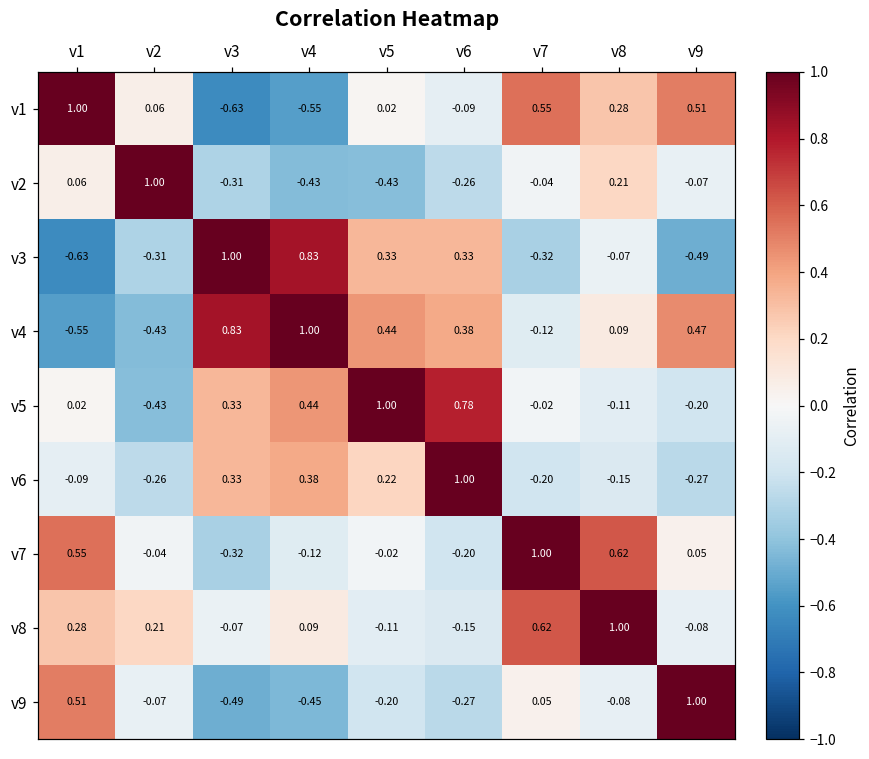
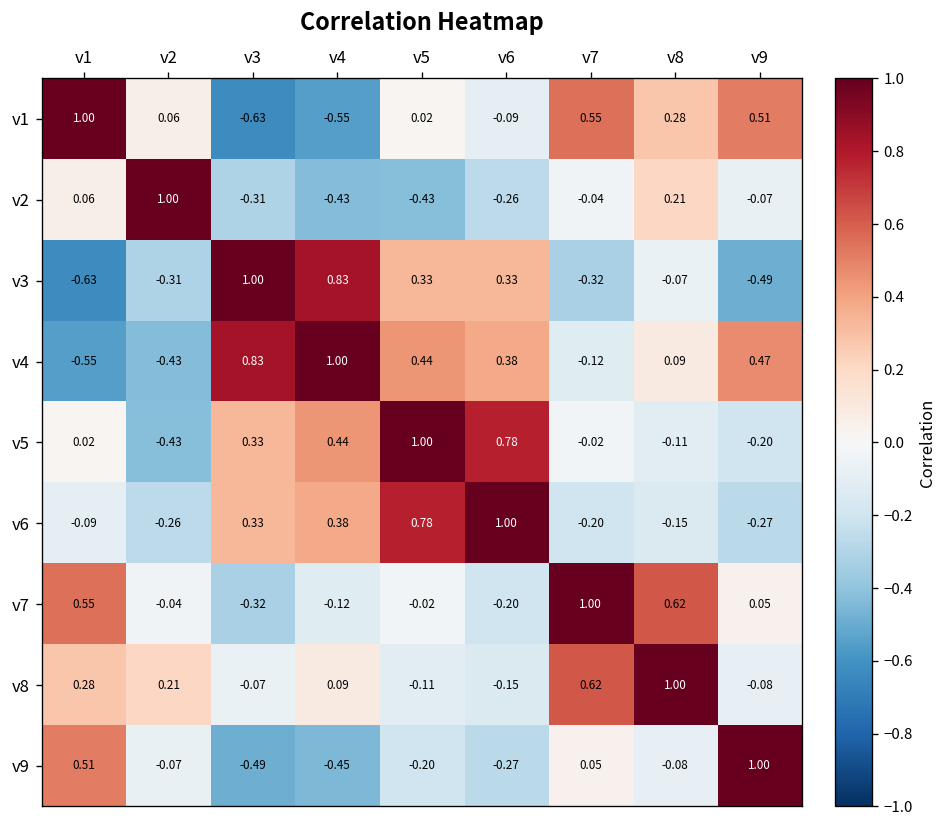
  {
    "v1": {
      "v1": 1.00,
      "v2": 0.06,
      "v3": -0.63,
      "v4": -0.55,
      "v5": 0.02,
      "v6": -0.09,
      "v7": 0.55,
      "v8": 0.28,
      "v9": 0.51
    },
    "v2": {
      "v1": 0.06,
      "v2": 1.00,
      "v3": -0.31,
      "v4": -0.43,
      "v5": -0.43,
      "v6": -0.26,
      "v7": -0.04,
      "v8": 0.21,
      "v9": -0.07
    },
    "v3": {
      "v1": -0.63,
      "v2": -0.31,
      "v3": 1.00,
      "v4": 0.83,
      "v5": 0.33,
      "v6": 0.33,
      "v7": -0.32,
      "v8": -0.07,
      "v9": -0.49
    },
    "v4": {
      "v1": -0.55,
      "v2": -0.43,
      "v3": 0.83,
      "v4": 1.00,
      "v5": 0.44,
      "v6": 0.38,
      "v7": -0.12,
      "v8": 0.09,
      "v9": 0.47
    },
    "v5": {
      "v1": 0.02,
      "v2": -0.43,
      "v3": 0.33,
      "v4": 0.44,
      "v5": 1.00,
      "v6": 0.78,
      "v7": -0.02,
      "v8": -0.11,
      "v9": -0.20
    },
    "v6": {
      "v1": -0.09,
      "v2": -0.26,
      "v3": 0.33,
      "v4": 0.38,
-     "v5": 0.22,
+     "v5": 0.78,
      "v6": 1.00,
      "v7": -0.20,
      "v8": -0.15,
      "v9": -0.27
    },
    "v7": {
      "v1": 0.55,
      "v2": -0.04,
      "v3": -0.32,
      "v4": -0.12,
      "v5": -0.02,
      "v6": -0.20,
      "v7": 1.00,
      "v8": 0.62,
      "v9": 0.05
    },
    "v8": {
      "v1": 0.28,
      "v2": 0.21,
      "v3": -0.07,
      "v4": 0.09,
      "v5": -0.11,
      "v6": -0.15,
      "v7": 0.62,
      "v8": 1.00,
      "v9": -0.08
    },
    "v9": {
      "v1": 0.51,
      "v2": -0.07,
      "v3": -0.49,
      "v4": -0.45,
      "v5": -0.20,
      "v6": -0.27,
      "v7": 0.05,
      "v8": -0.08,
      "v9": 1.00
    }
  }
